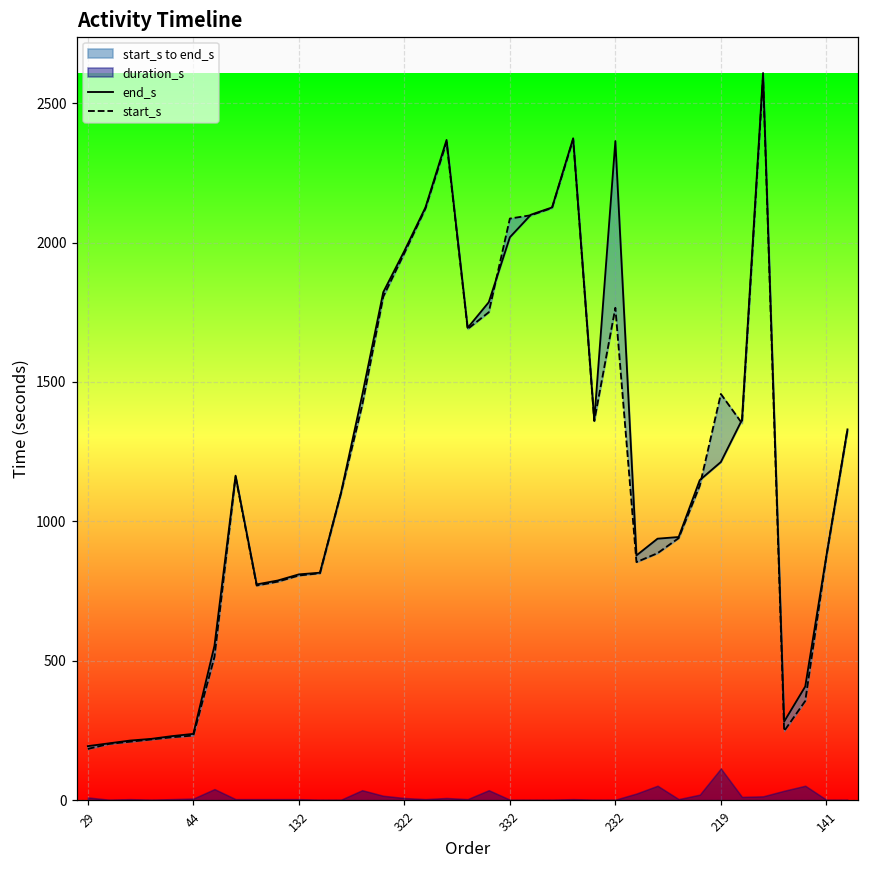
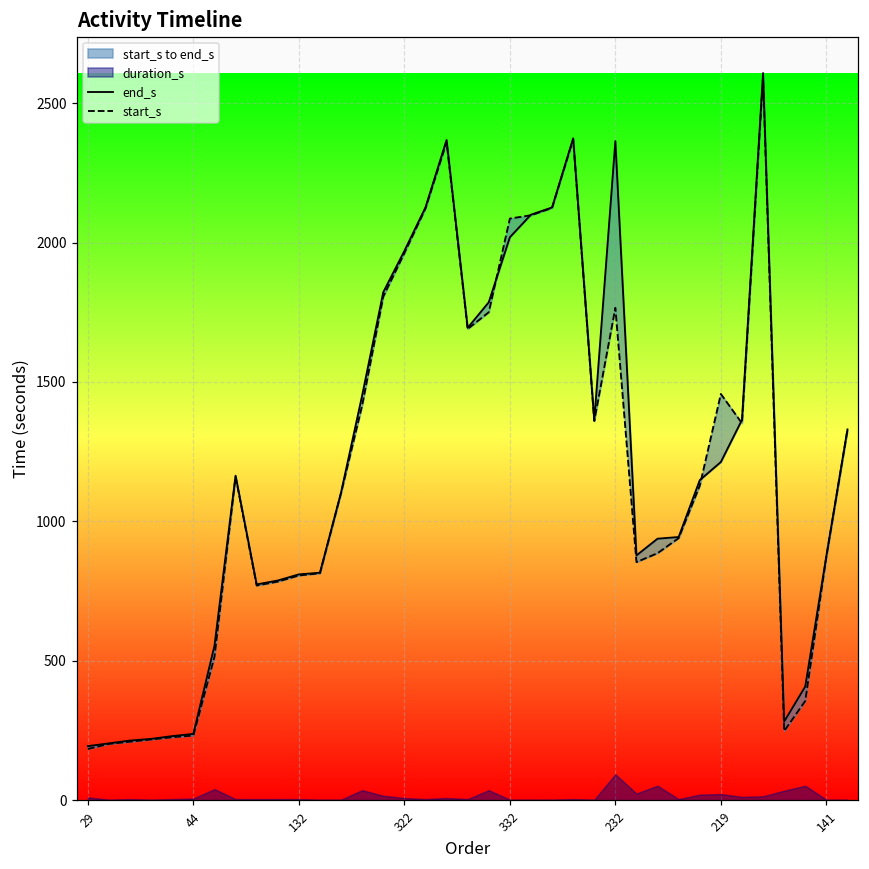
  {
    "duration_s": {
-     "232": 0,
-     "219": 110
+     "232": 90,
+     "219": 20
    }
  }
